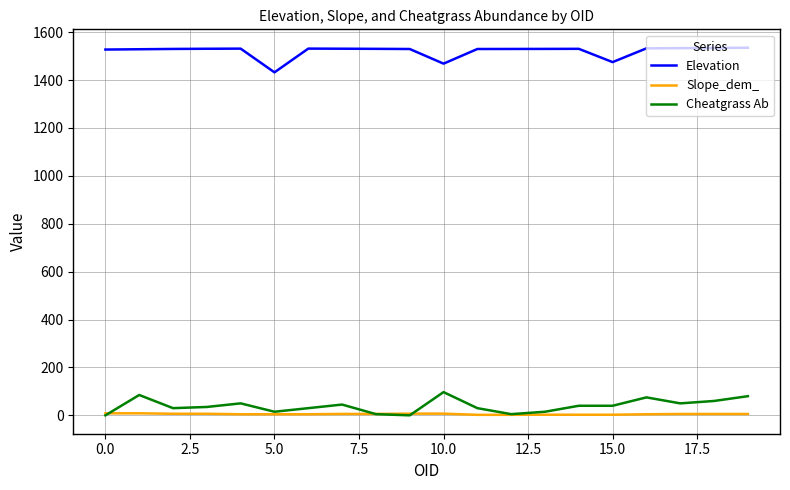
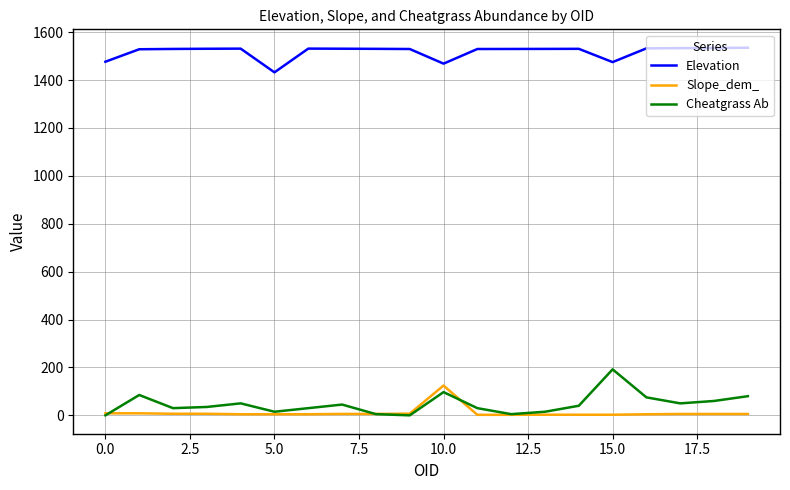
  {
    "Elevation": {
-     "0.0": 1530,
+     "0.0": 1480,
      "5.0": 1430,
      "10.0": 1470,
      "15.0": 1470
    },
    "Slope_dem_": {
      "5.0": 0,
-     "10.0": 10,
+     "10.0": 120,
      "15.0": 0
    },
    "Cheatgrass Ab": {
      "5.0": 20,
      "10.0": 100,
-     "15.0": 40
+     "15.0": 190
    }
  }
